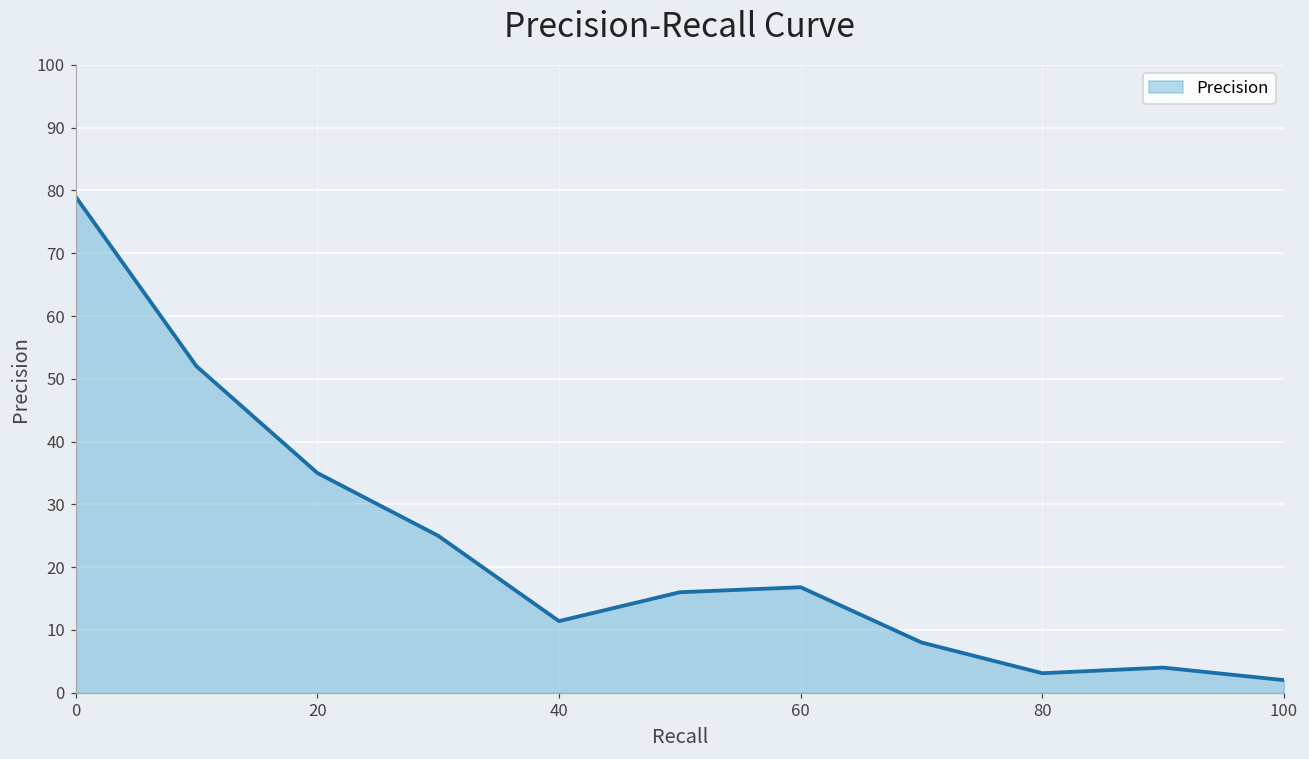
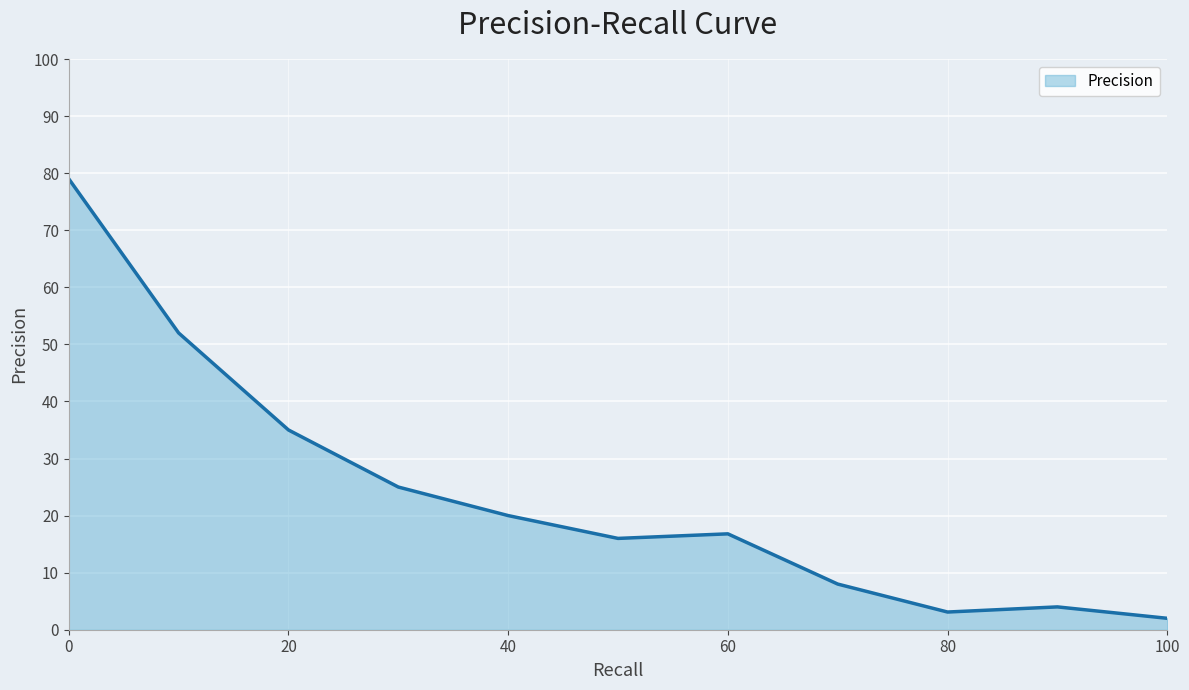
  {
    "0": 79,
    "20": 35,
-   "40": 11,
+   "40": 20,
    "60": 17,
    "80": 3,
    "100": 2
  }
